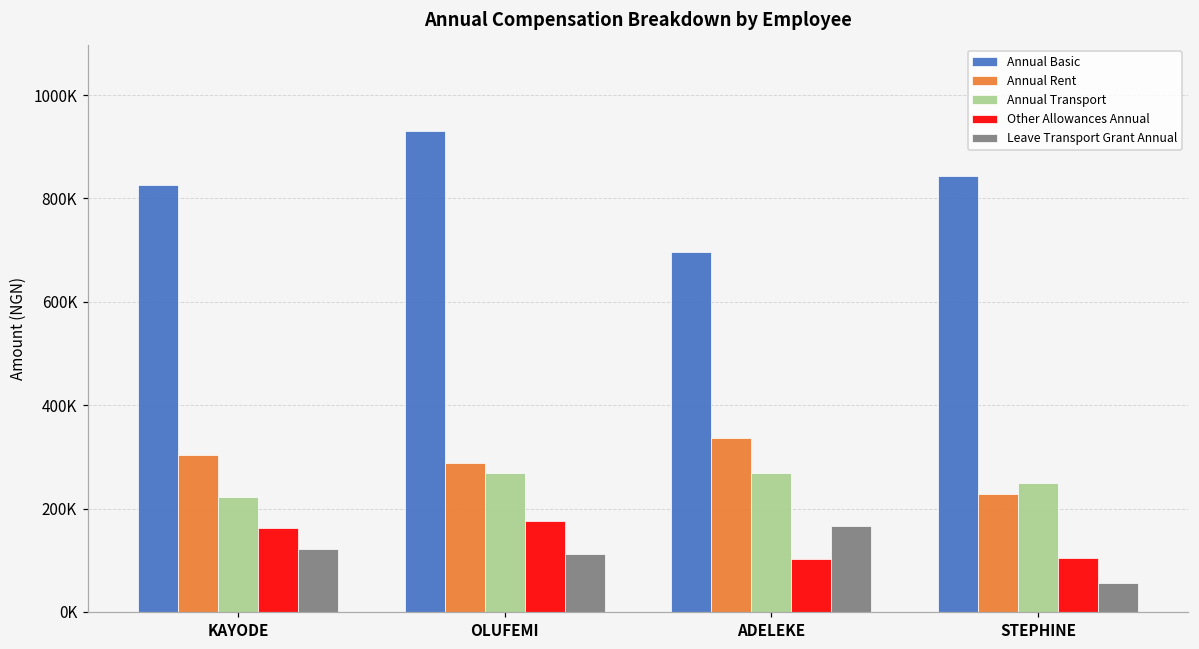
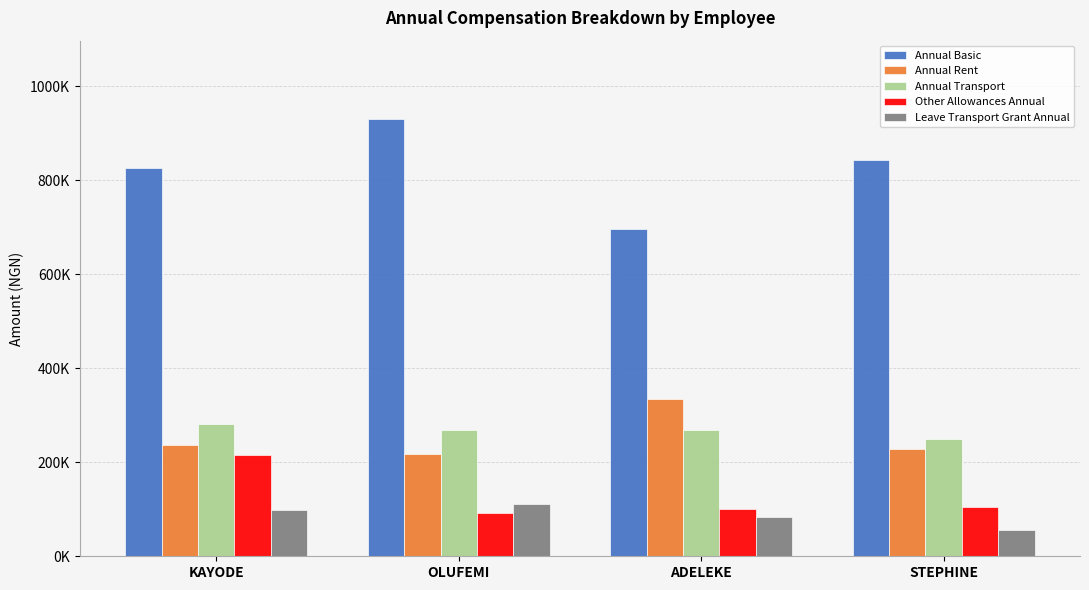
  {
    "Annual Basic": {
      "KAYODE": 830000,
      "OLUFEMI": 930000,
      "ADELEKE": 700000,
      "STEPHINE": 840000
    },
    "Annual Rent": {
-     "KAYODE": 300000,
-     "OLUFEMI": 290000,
+     "KAYODE": 240000,
+     "OLUFEMI": 220000,
      "ADELEKE": 340000,
      "STEPHINE": 230000
    },
    "Annual Transport": {
-     "KAYODE": 220000,
+     "KAYODE": 280000,
      "OLUFEMI": 270000,
      "ADELEKE": 270000,
      "STEPHINE": 250000
    },
    "Other Allowances Annual": {
-     "KAYODE": 160000,
-     "OLUFEMI": 180000,
+     "KAYODE": 220000,
+     "OLUFEMI": 90000,
      "ADELEKE": 100000,
      "STEPHINE": 100000
    },
    "Leave Transport Grant Annual": {
-     "KAYODE": 120000,
+     "KAYODE": 100000,
      "OLUFEMI": 110000,
-     "ADELEKE": 170000,
+     "ADELEKE": 80000,
      "STEPHINE": 60000
    }
  }
